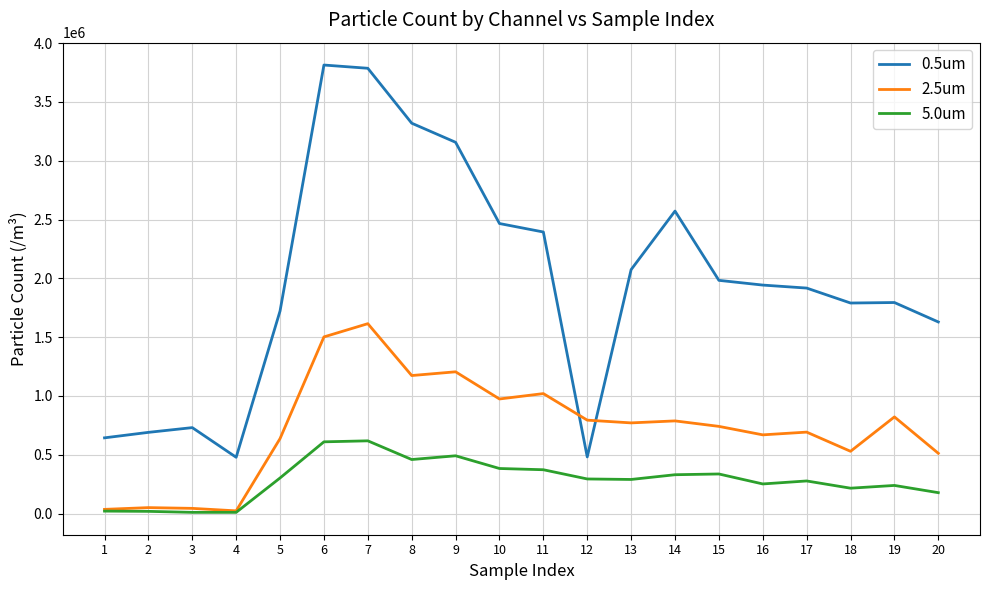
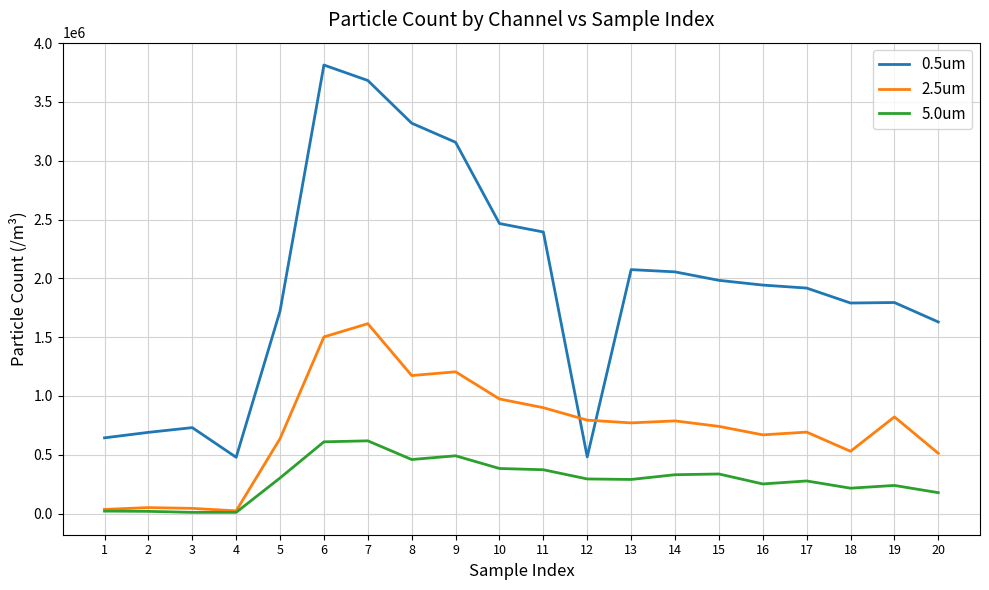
  {
    "0.5um": {
      "1": 640000,
      "2": 690000,
      "3": 730000,
      "4": 480000,
      "5": 1720000,
      "6": 3810000,
-     "7": 3790000,
+     "7": 3680000,
      "8": 3320000,
      "9": 3160000,
      "10": 2470000,
      "11": 2390000,
      "12": 480000,
      "13": 2070000,
-     "14": 2570000,
+     "14": 2060000,
      "15": 1980000,
      "16": 1940000,
      "17": 1920000,
      "18": 1790000,
      "19": 1790000,
      "20": 1630000
    },
    "2.5um": {
      "2": 50000,
      "3": 40000,
      "5": 640000,
      "6": 1500000,
      "7": 1610000,
      "8": 1170000,
      "9": 1210000,
      "10": 970000,
-     "11": 1020000,
+     "11": 900000,
      "12": 790000,
      "13": 770000,
      "14": 790000,
      "15": 740000,
      "16": 670000,
      "17": 690000,
      "18": 530000,
      "19": 820000,
      "20": 510000
    },
    "5.0um": {
      "2": 20000,
      "3": 10000,
      "5": 300000,
      "6": 610000,
      "7": 620000,
      "8": 460000,
      "9": 490000,
      "10": 380000,
      "11": 370000,
      "12": 290000,
      "13": 290000,
      "14": 330000,
      "15": 340000,
      "16": 250000,
      "17": 280000,
      "18": 220000,
      "19": 240000,
      "20": 180000
    }
  }
